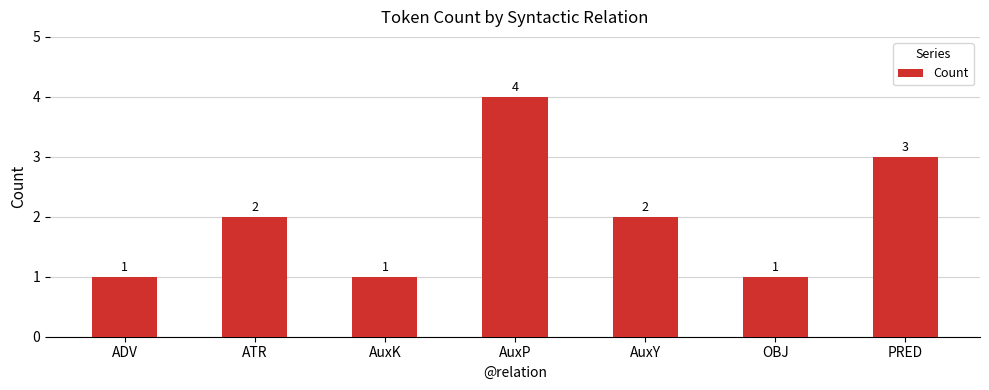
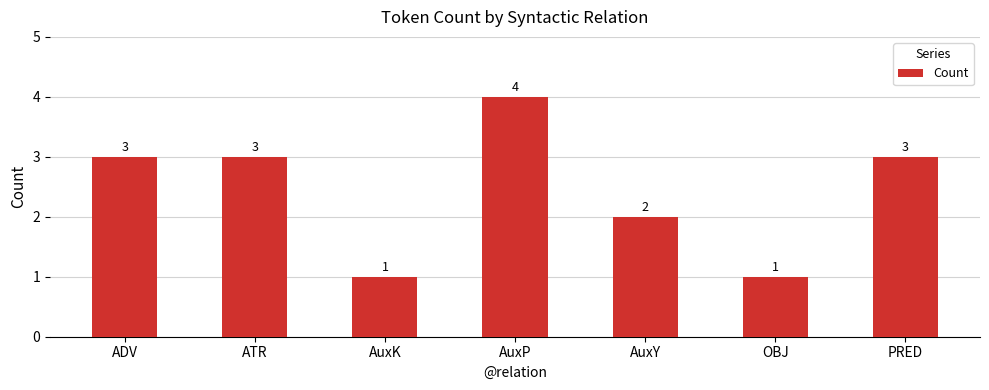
  {
-   "ADV": 1,
-   "ATR": 2,
+   "ADV": 3,
+   "ATR": 3,
    "AuxK": 1,
    "AuxP": 4,
    "AuxY": 2,
    "OBJ": 1,
    "PRED": 3
  }
